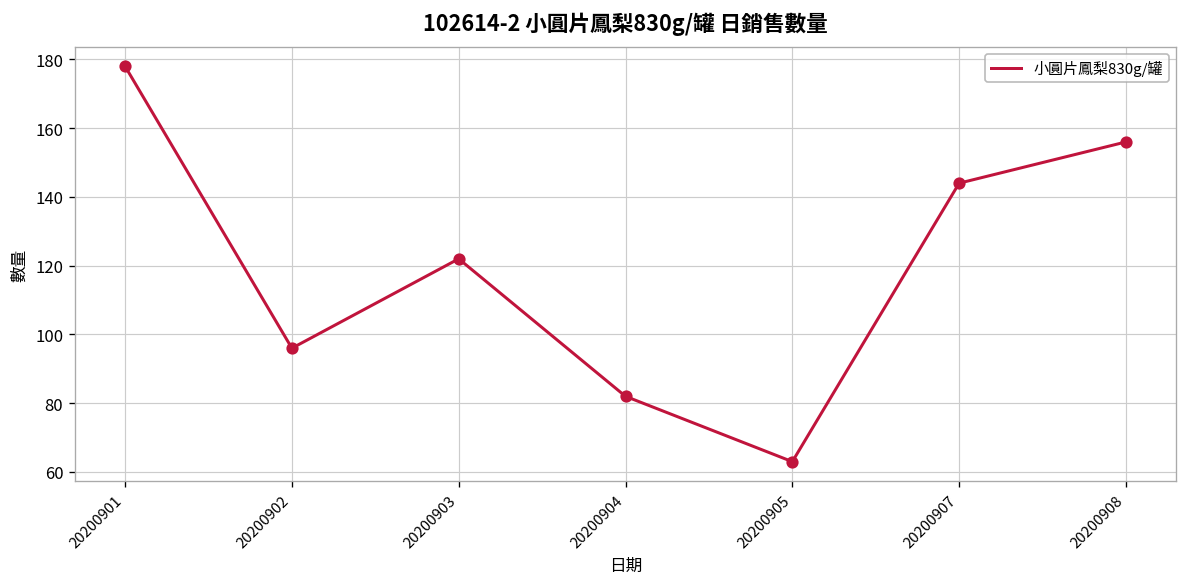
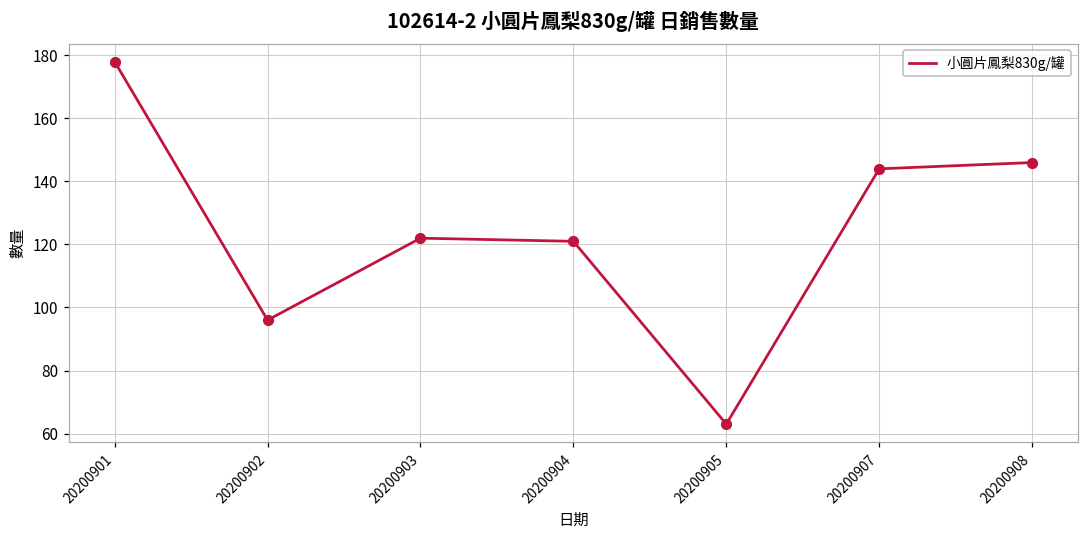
  {
    "20200901": 178,
    "20200902": 96,
    "20200903": 122,
-   "20200904": 82,
+   "20200904": 121,
    "20200905": 63,
    "20200907": 144,
-   "20200908": 156
+   "20200908": 146
  }
